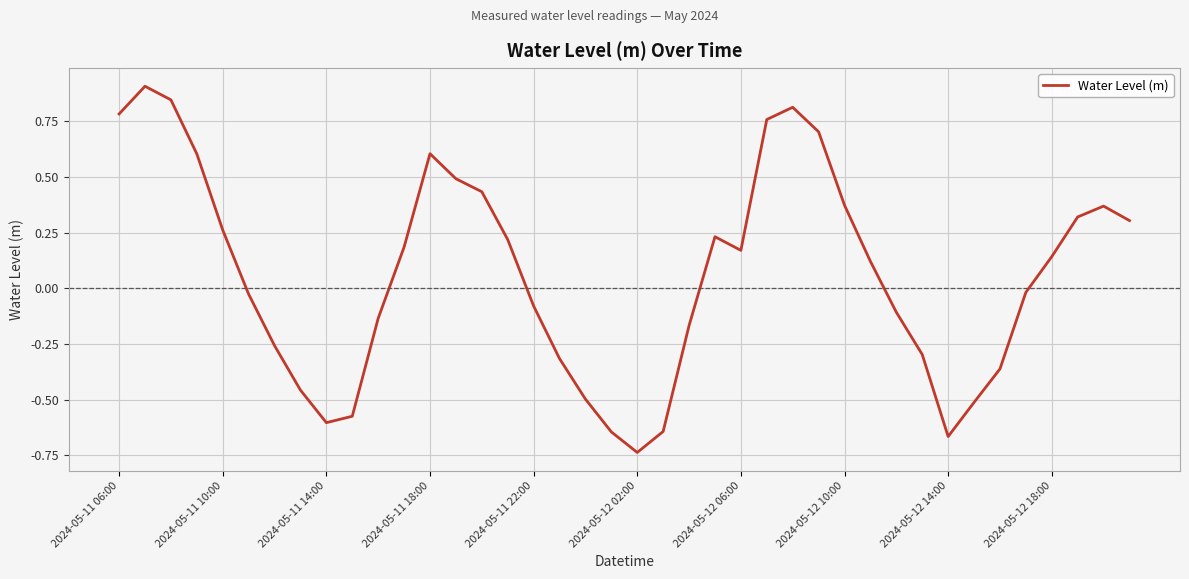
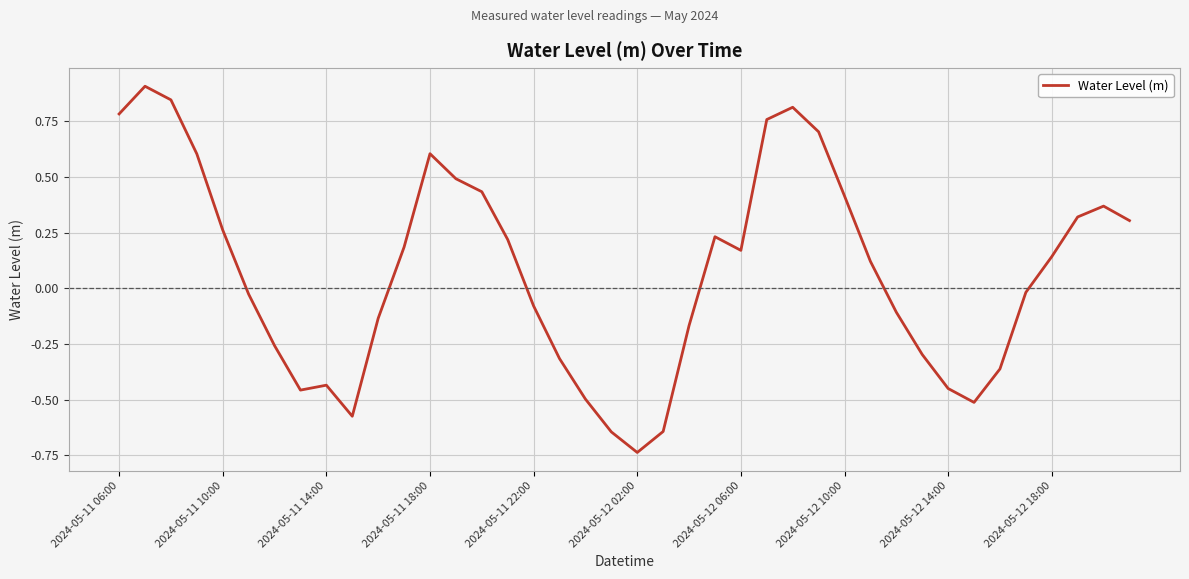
  {
    "2024-05-11 06:00": 0.78,
    "2024-05-11 10:00": 0.26,
-   "2024-05-11 14:00": -0.60,
+   "2024-05-11 14:00": -0.43,
    "2024-05-11 18:00": 0.60,
    "2024-05-11 22:00": -0.08,
    "2024-05-12 02:00": -0.74,
    "2024-05-12 06:00": 0.17,
-   "2024-05-12 10:00": 0.37,
-   "2024-05-12 14:00": -0.66,
+   "2024-05-12 10:00": 0.42,
+   "2024-05-12 14:00": -0.45,
    "2024-05-12 18:00": 0.14
  }
